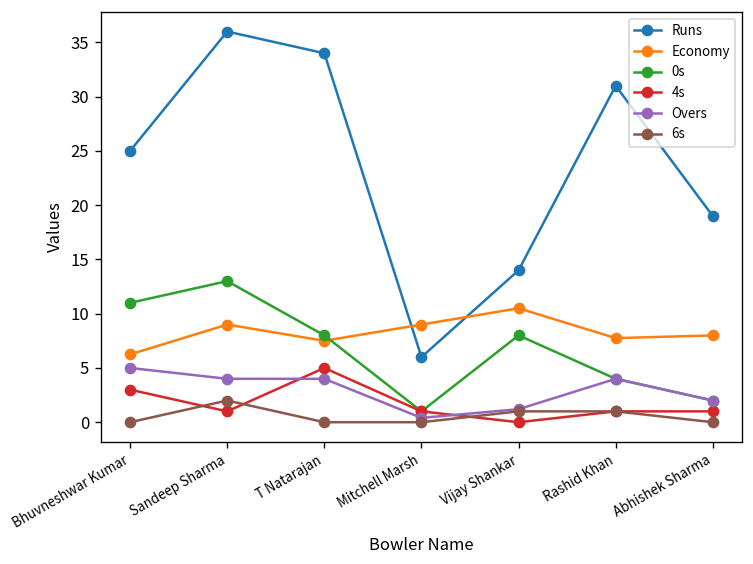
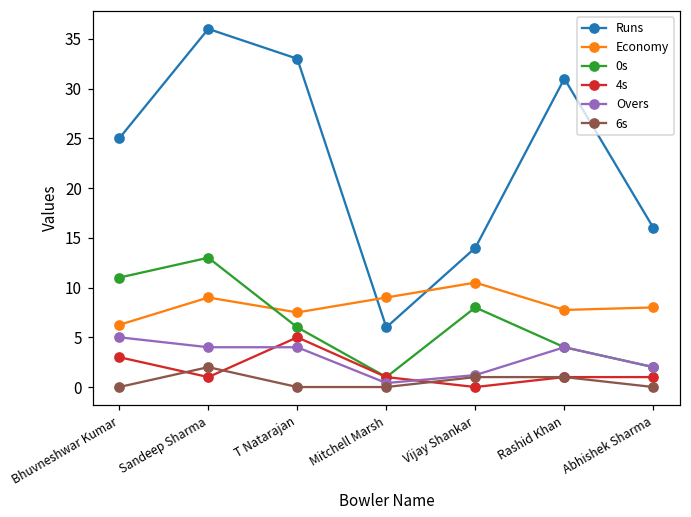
  {
    "Runs": {
      "Bhuvneshwar Kumar": 25,
      "Sandeep Sharma": 36,
-     "T Natarajan": 34,
+     "T Natarajan": 33,
      "Mitchell Marsh": 6,
      "Vijay Shankar": 14,
      "Rashid Khan": 31,
-     "Abhishek Sharma": 19
+     "Abhishek Sharma": 16
    },
    "Economy": {
      "Bhuvneshwar Kumar": 6,
      "Sandeep Sharma": 9,
      "T Natarajan": 8,
      "Mitchell Marsh": 9,
      "Vijay Shankar": 11,
      "Rashid Khan": 8,
      "Abhishek Sharma": 8
    },
    "0s": {
      "Bhuvneshwar Kumar": 11,
      "Sandeep Sharma": 13,
-     "T Natarajan": 8,
+     "T Natarajan": 6,
      "Vijay Shankar": 8
    },
    "4s": {
      "Bhuvneshwar Kumar": 3,
      "Sandeep Sharma": 1,
      "T Natarajan": 5,
      "Vijay Shankar": 0,
      "Abhishek Sharma": 1
    },
    "Overs": {
      "Bhuvneshwar Kumar": 5,
      "Sandeep Sharma": 4,
      "T Natarajan": 4,
      "Mitchell Marsh": 0
    },
    "6s": {
      "Bhuvneshwar Kumar": 0,
      "Sandeep Sharma": 2,
      "T Natarajan": 0,
      "Mitchell Marsh": 0,
      "Abhishek Sharma": 0
    }
  }
